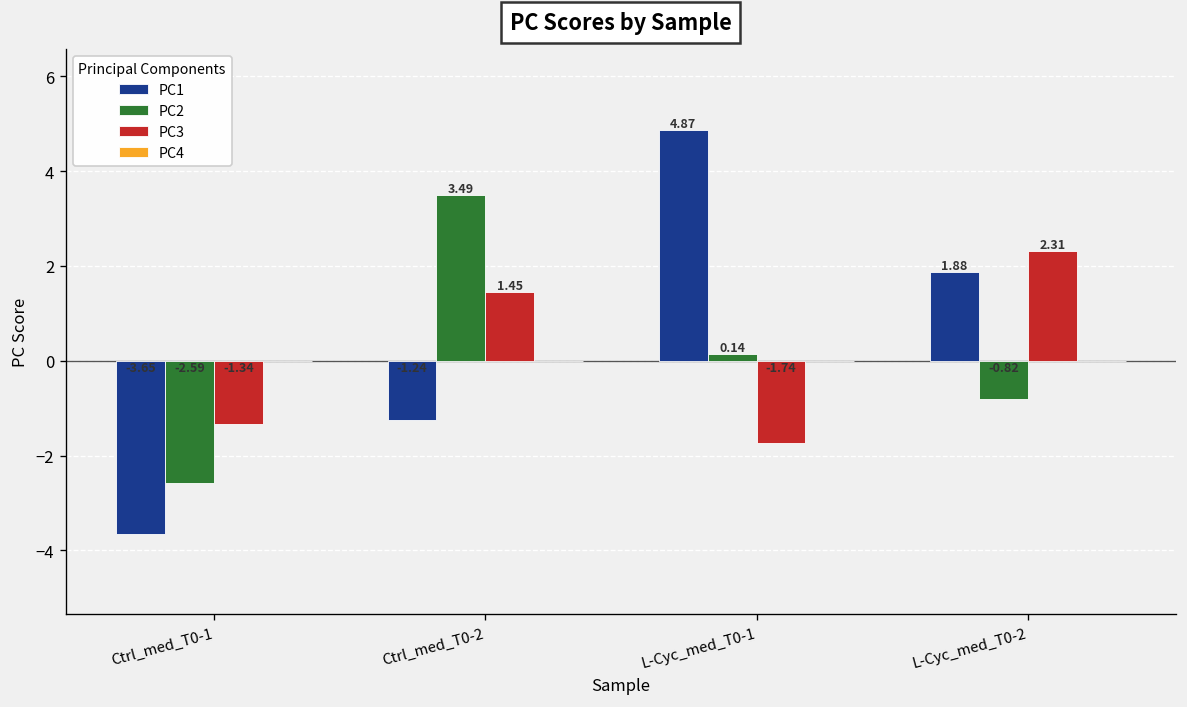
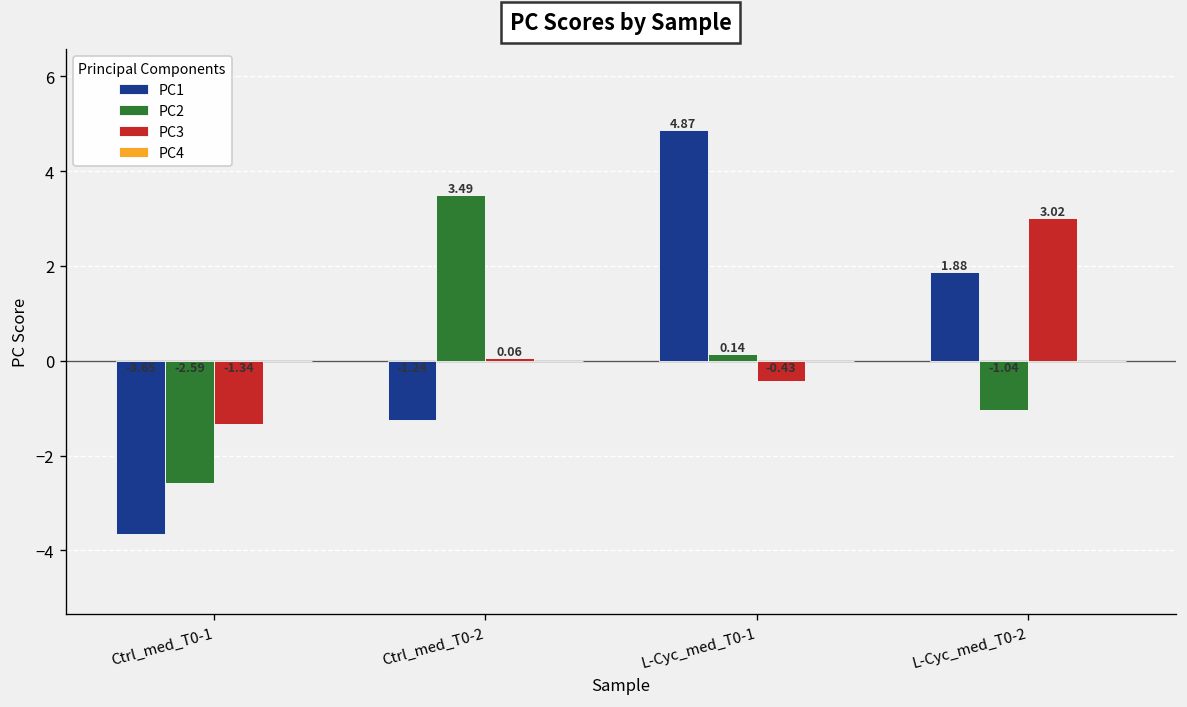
  {
    "PC1": {
      "Ctrl_med_T0-1": -3.65,
      "Ctrl_med_T0-2": -1.24,
      "L-Cyc_med_T0-1": 4.87,
      "L-Cyc_med_T0-2": 1.88
    },
    "PC2": {
      "Ctrl_med_T0-1": -2.59,
      "Ctrl_med_T0-2": 3.49,
      "L-Cyc_med_T0-1": 0.14,
-     "L-Cyc_med_T0-2": -0.82
+     "L-Cyc_med_T0-2": -1.04
    },
    "PC3": {
      "Ctrl_med_T0-1": -1.34,
-     "Ctrl_med_T0-2": 1.45,
-     "L-Cyc_med_T0-1": -1.74,
-     "L-Cyc_med_T0-2": 2.31
+     "Ctrl_med_T0-2": 0.06,
+     "L-Cyc_med_T0-1": -0.43,
+     "L-Cyc_med_T0-2": 3.02
    },
    "PC4": {
      "Ctrl_med_T0-1": 0.0,
      "Ctrl_med_T0-2": 0.0,
      "L-Cyc_med_T0-1": 0.0,
      "L-Cyc_med_T0-2": 0.0
    }
  }
